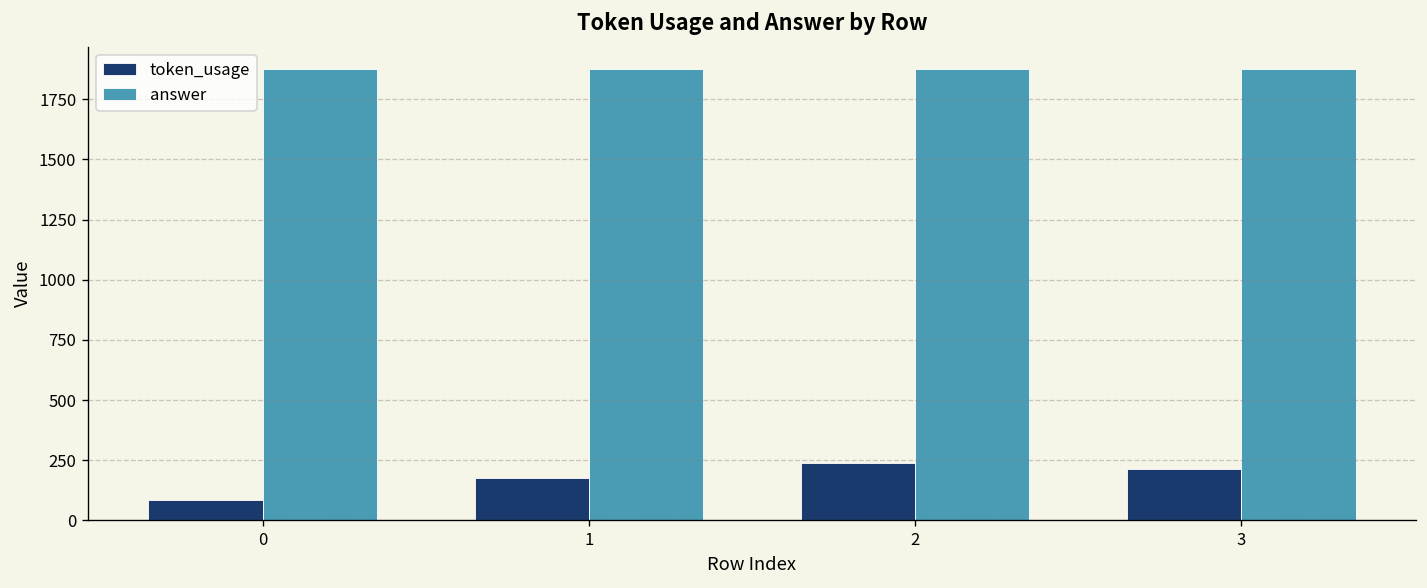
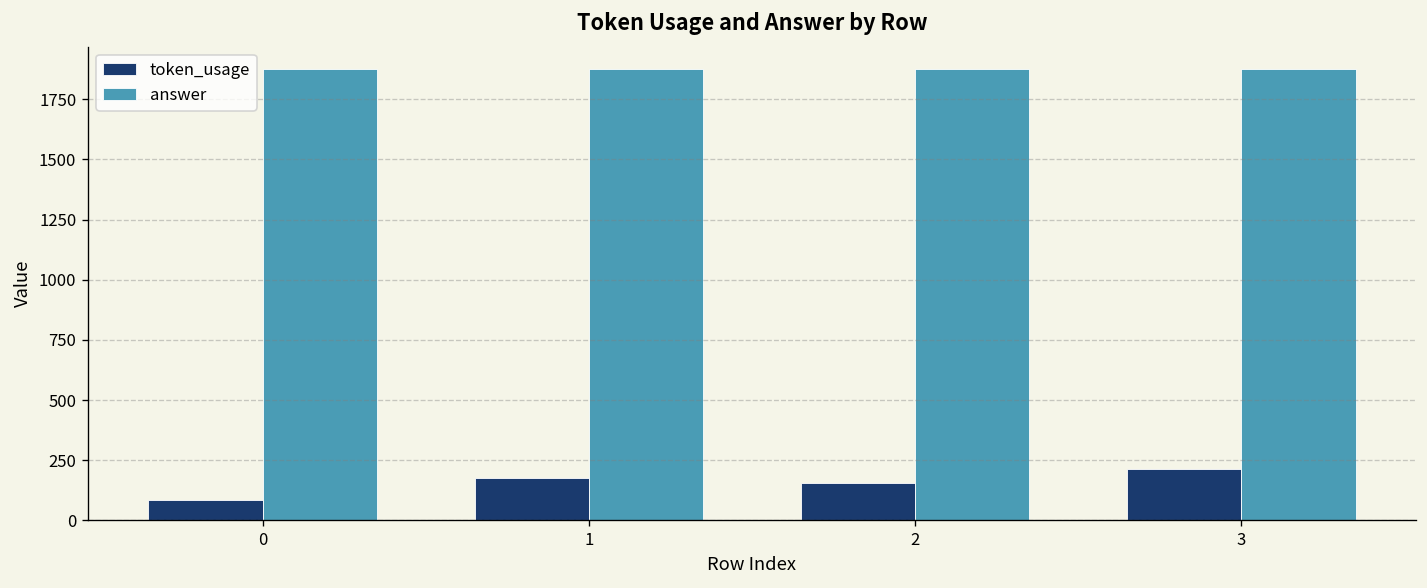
  {
    "token_usage": {
      "0": 90,
      "1": 180,
-     "2": 240,
+     "2": 160,
      "3": 210
    },
    "answer": {
      "0": 1880,
      "1": 1880,
      "2": 1880,
      "3": 1880
    }
  }
